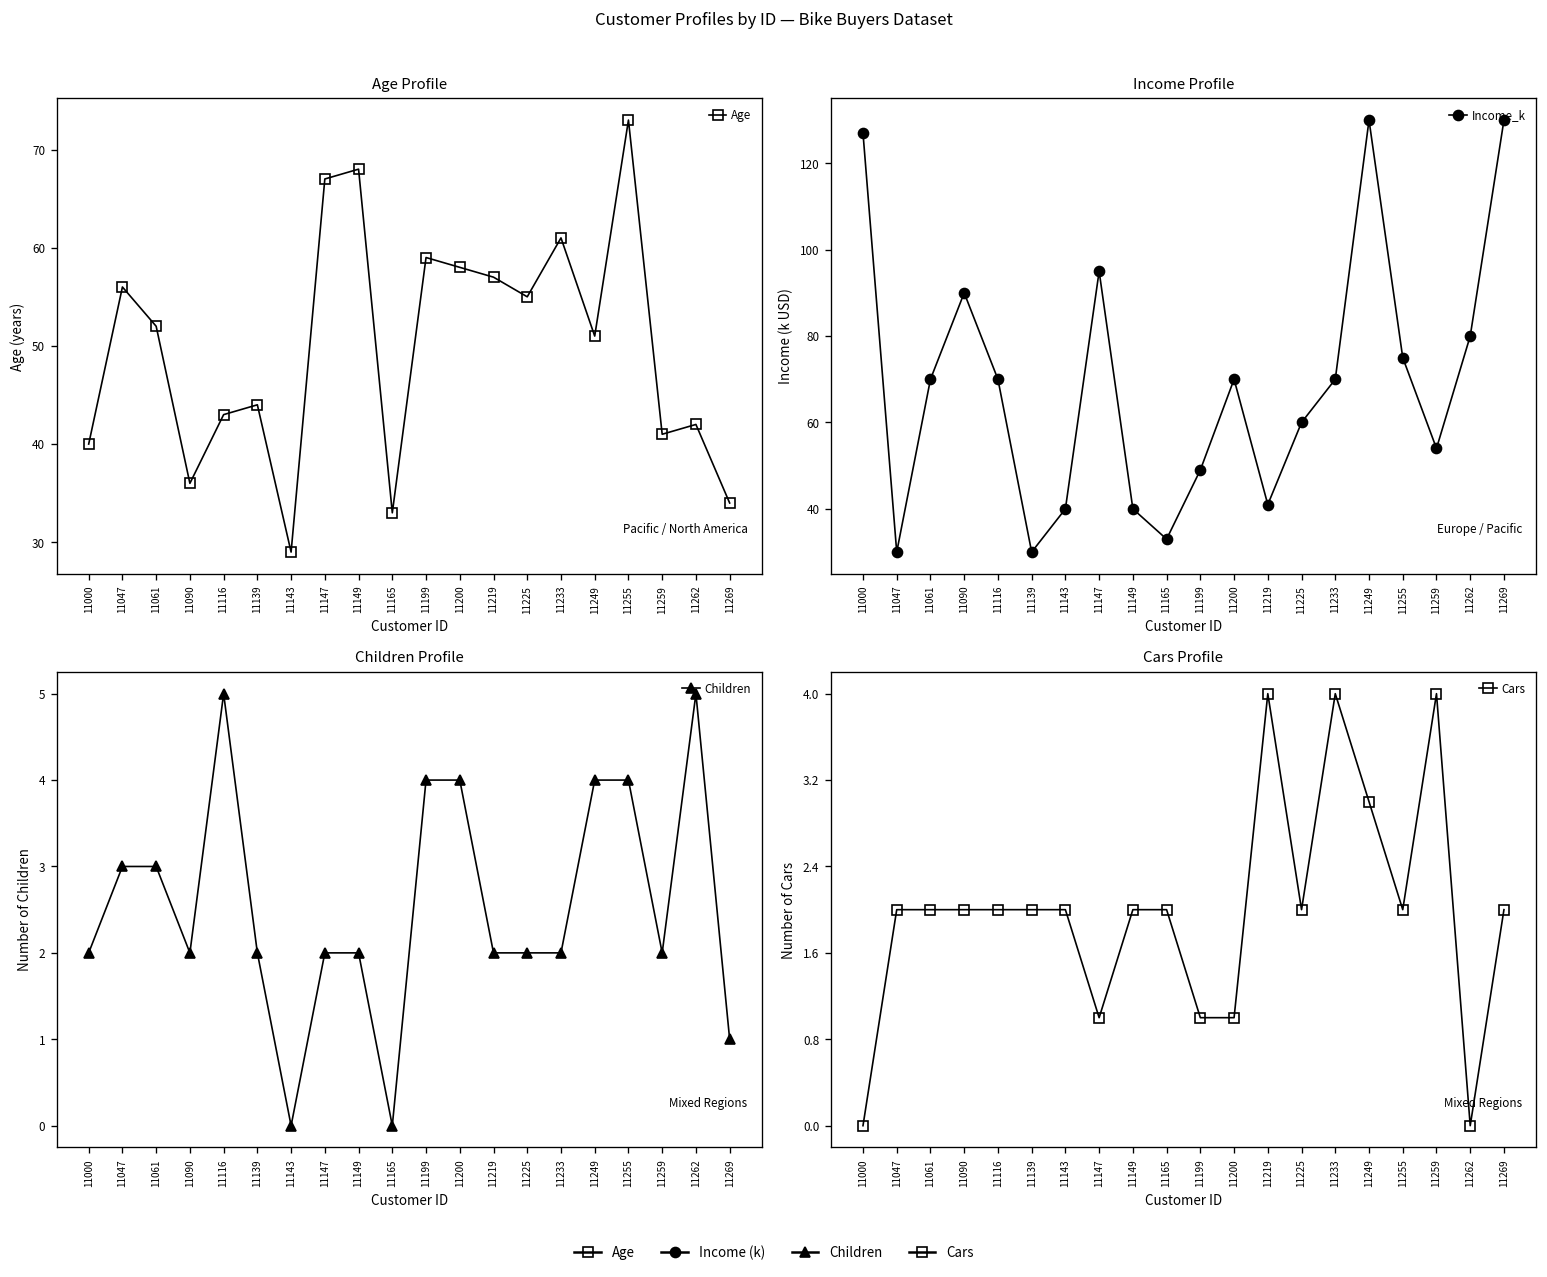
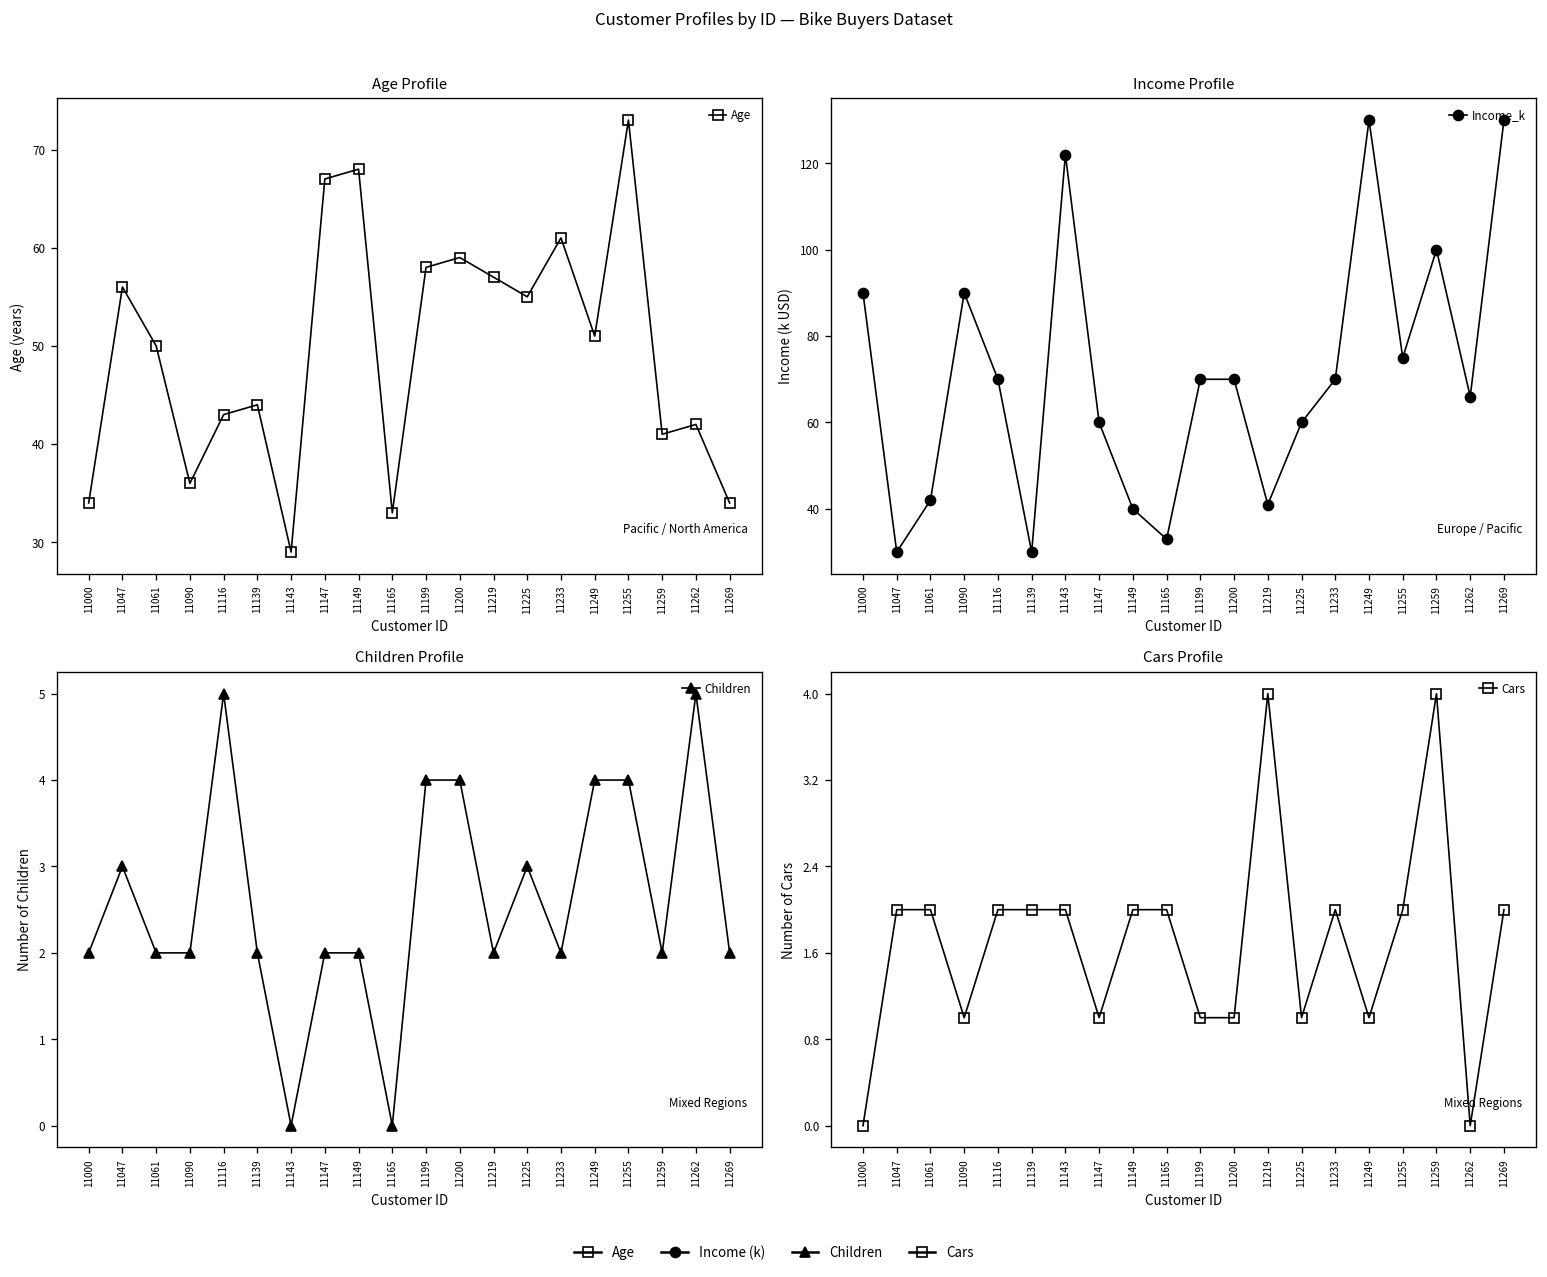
  {
    "Age Profile": {
-     "11000": 40,
+     "11000": 34,
      "11047": 56,
-     "11061": 52,
+     "11061": 50,
      "11090": 36,
      "11116": 43,
      "11139": 44,
      "11143": 29,
      "11147": 67,
      "11149": 68,
      "11165": 33,
-     "11199": 59,
-     "11200": 58,
+     "11199": 58,
+     "11200": 59,
      "11219": 57,
      "11225": 55,
      "11233": 61,
      "11249": 51,
      "11255": 73,
      "11259": 41,
      "11262": 42,
      "11269": 34
    },
    "Income Profile": {
-     "11000": 127,
+     "11000": 90,
      "11047": 30,
-     "11061": 70,
+     "11061": 42,
      "11090": 90,
      "11116": 70,
      "11139": 30,
-     "11143": 40,
-     "11147": 95,
+     "11143": 122,
+     "11147": 60,
      "11149": 40,
      "11165": 33,
-     "11199": 49,
+     "11199": 70,
      "11200": 70,
      "11219": 41,
      "11225": 60,
      "11233": 70,
      "11249": 130,
      "11255": 75,
-     "11259": 54,
-     "11262": 80,
+     "11259": 100,
+     "11262": 66,
      "11269": 130
    },
    "Children Profile": {
      "11000": 2,
      "11047": 3,
-     "11061": 3,
+     "11061": 2,
      "11090": 2,
      "11116": 5,
      "11139": 2,
      "11143": 0,
      "11147": 2,
      "11149": 2,
      "11165": 0,
      "11199": 4,
      "11200": 4,
      "11219": 2,
-     "11225": 2,
+     "11225": 3,
      "11233": 2,
      "11249": 4,
      "11255": 4,
      "11259": 2,
      "11262": 5,
-     "11269": 1
+     "11269": 2
    },
    "Cars Profile": {
      "11000": 0,
      "11047": 2,
      "11061": 2,
-     "11090": 2,
+     "11090": 1,
      "11116": 2,
      "11139": 2,
      "11143": 2,
      "11147": 1,
      "11149": 2,
      "11165": 2,
      "11199": 1,
      "11200": 1,
      "11219": 4,
-     "11225": 2,
-     "11233": 4,
-     "11249": 3,
+     "11225": 1,
+     "11233": 2,
+     "11249": 1,
      "11255": 2,
      "11259": 4,
      "11262": 0,
      "11269": 2
    }
  }
